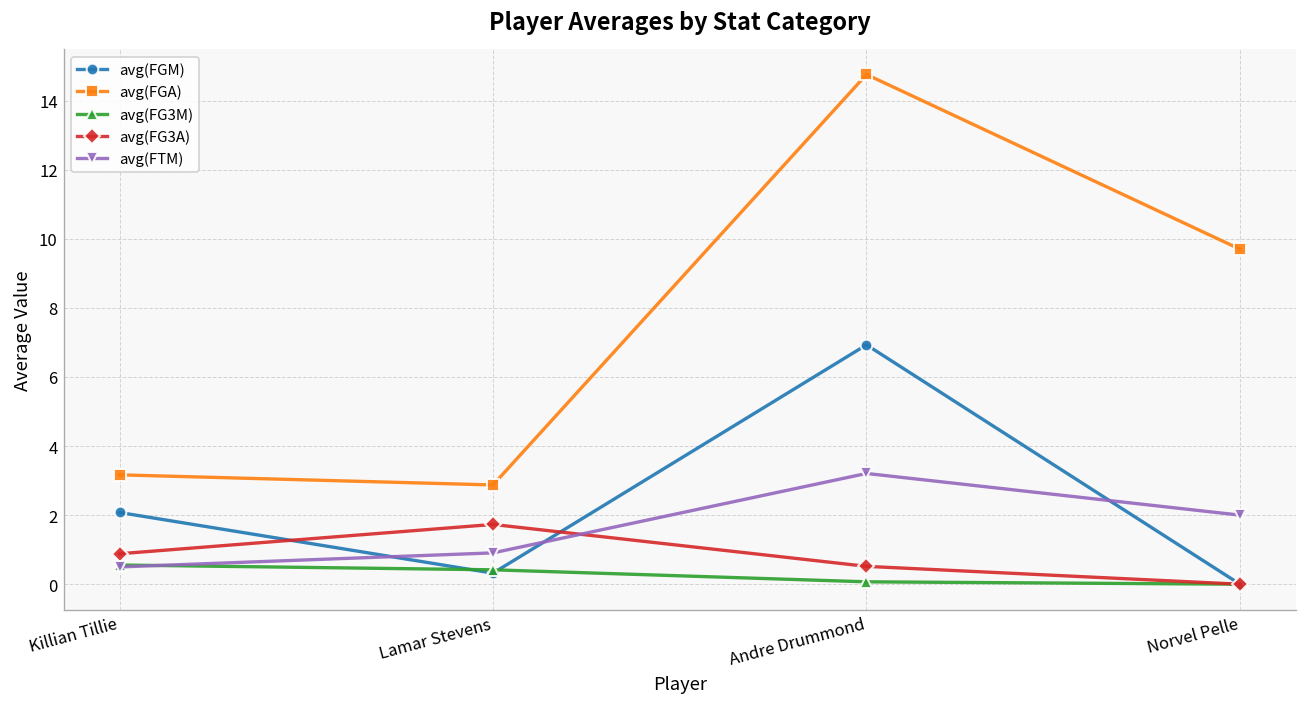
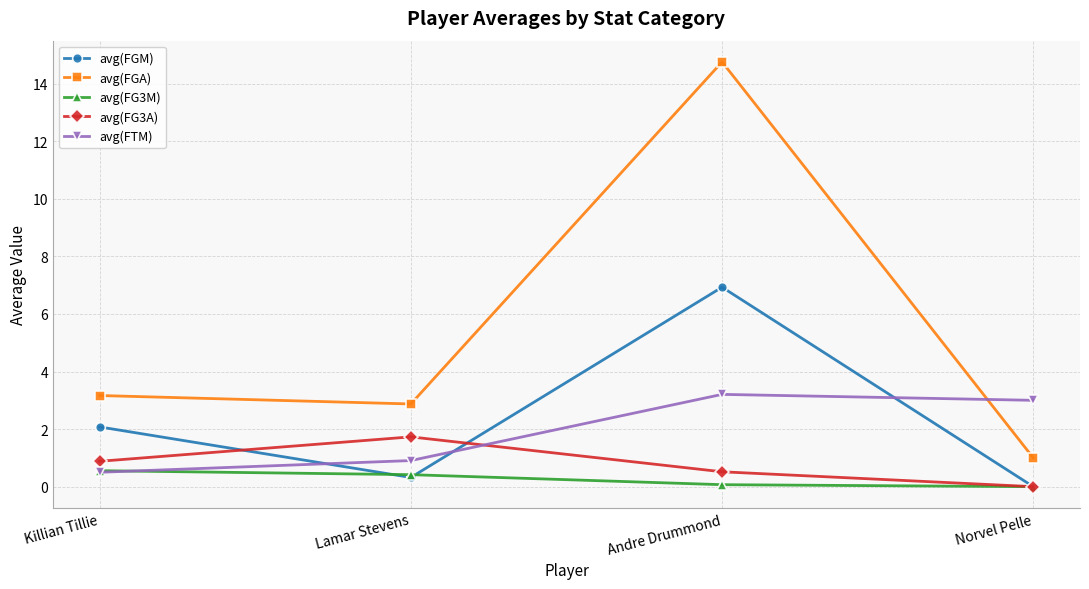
  {
    "avg(FGM)": {
      "Killian Tillie": 2.1,
      "Lamar Stevens": 0.3,
      "Andre Drummond": 6.9
    },
    "avg(FGA)": {
      "Killian Tillie": 3.2,
      "Lamar Stevens": 2.9,
      "Andre Drummond": 14.8,
-     "Norvel Pelle": 9.7
+     "Norvel Pelle": 1.0
    },
    "avg(FG3M)": {
      "Lamar Stevens": 0.4,
      "Andre Drummond": 0.1
    },
    "avg(FG3A)": {
      "Killian Tillie": 0.9,
      "Lamar Stevens": 1.7,
      "Andre Drummond": 0.5
    },
    "avg(FTM)": {
      "Lamar Stevens": 0.9,
      "Andre Drummond": 3.2,
-     "Norvel Pelle": 2
+     "Norvel Pelle": 3
    }
  }
